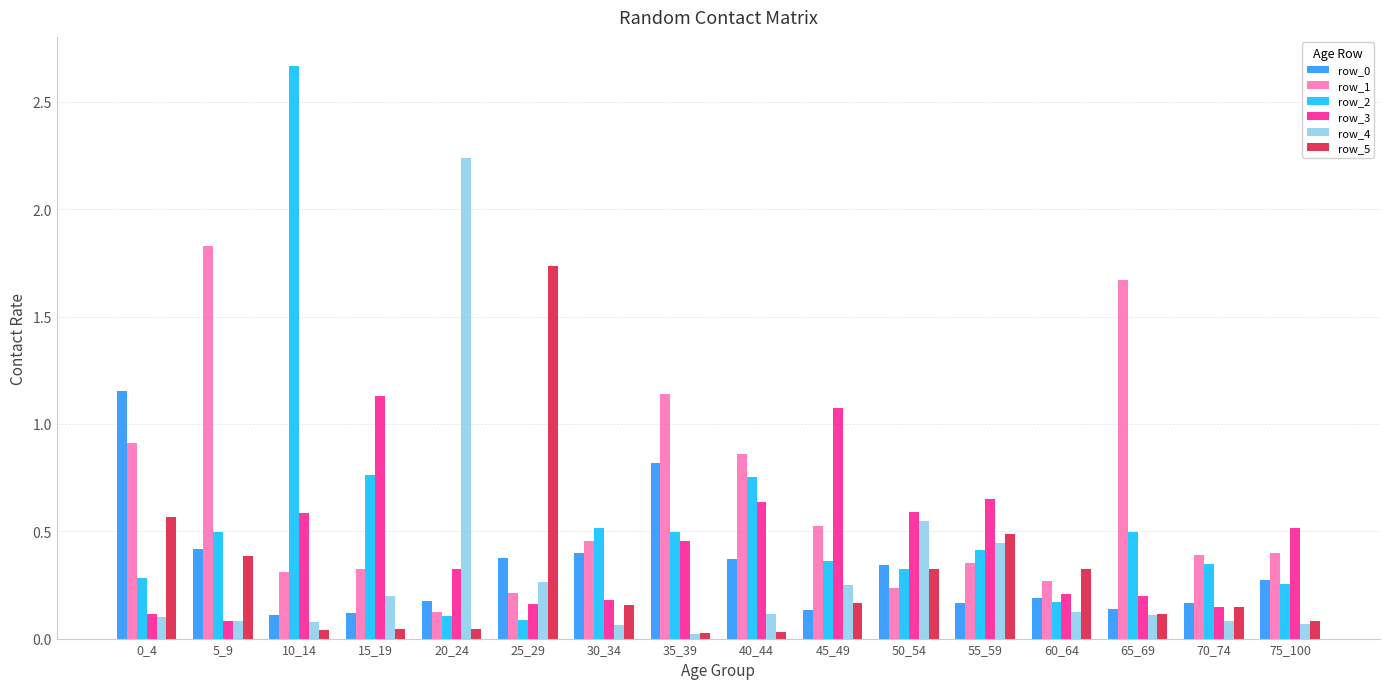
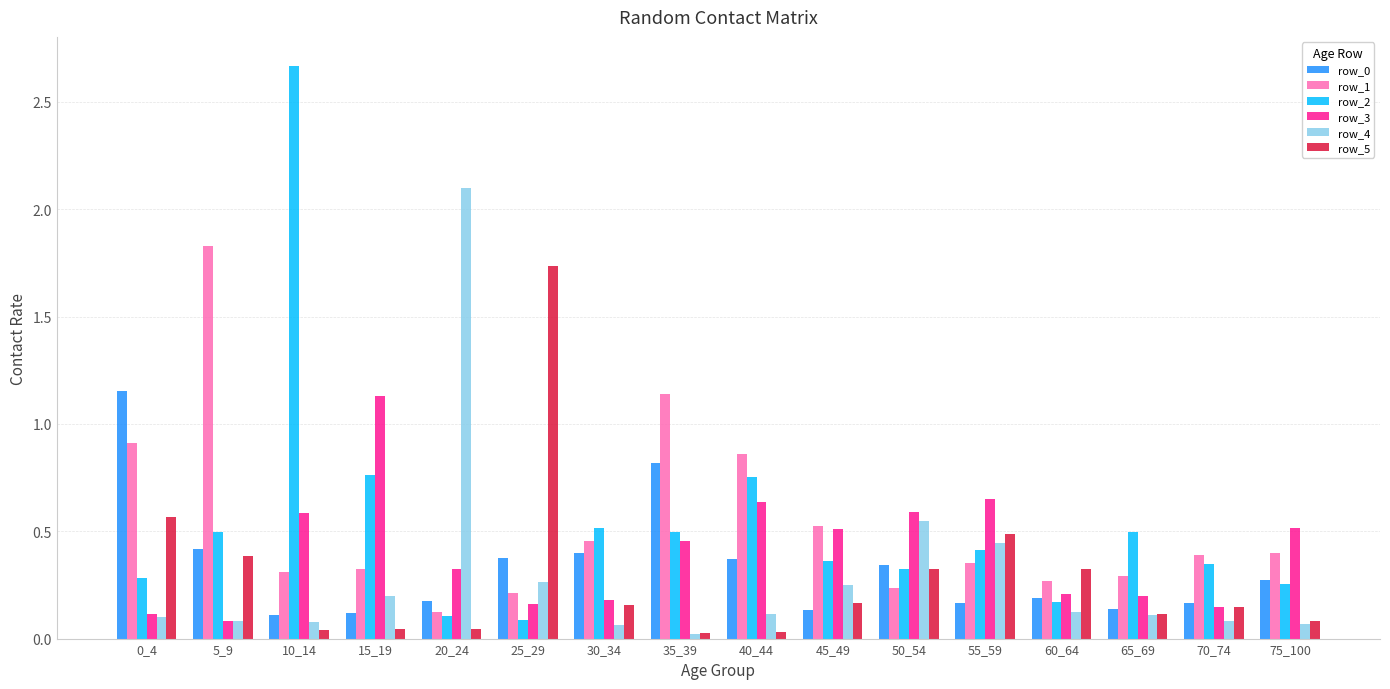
  {
    "row_1": {
      "0_4": 0.91,
      "5_9": 1.83,
      "10_14": 0.31,
      "15_19": 0.32,
      "20_24": 0.13,
      "25_29": 0.21,
      "30_34": 0.46,
      "35_39": 1.14,
      "40_44": 0.86,
      "45_49": 0.53,
      "50_54": 0.24,
      "55_59": 0.35,
      "60_64": 0.27,
-     "65_69": 1.67,
+     "65_69": 0.29,
      "70_74": 0.39,
      "75_100": 0.40
    },
    "row_3": {
      "0_4": 0.11,
      "5_9": 0.08,
      "10_14": 0.58,
      "15_19": 1.13,
      "20_24": 0.32,
      "25_29": 0.16,
      "30_34": 0.18,
      "35_39": 0.46,
      "40_44": 0.64,
-     "45_49": 1.08,
+     "45_49": 0.51,
      "50_54": 0.59,
      "55_59": 0.65,
      "60_64": 0.21,
      "65_69": 0.20,
      "70_74": 0.15,
      "75_100": 0.52
    },
    "row_4": {
      "0_4": 0.10,
      "5_9": 0.08,
      "10_14": 0.08,
      "15_19": 0.20,
-     "20_24": 2.24,
+     "20_24": 2.10,
      "25_29": 0.26,
      "30_34": 0.06,
      "35_39": 0.02,
      "40_44": 0.11,
      "45_49": 0.25,
      "50_54": 0.55,
      "55_59": 0.45,
      "60_64": 0.12,
      "65_69": 0.11,
      "70_74": 0.08,
      "75_100": 0.07
    },
    "row_5": {
      "0_4": 0.57,
      "5_9": 0.38,
      "10_14": 0.04,
      "15_19": 0.04,
      "20_24": 0.04,
      "25_29": 1.74,
      "30_34": 0.16,
      "35_39": 0.03,
      "40_44": 0.03,
      "45_49": 0.17,
      "50_54": 0.33,
      "55_59": 0.49,
      "60_64": 0.32,
      "65_69": 0.12,
      "70_74": 0.15,
      "75_100": 0.08
    }
  }
